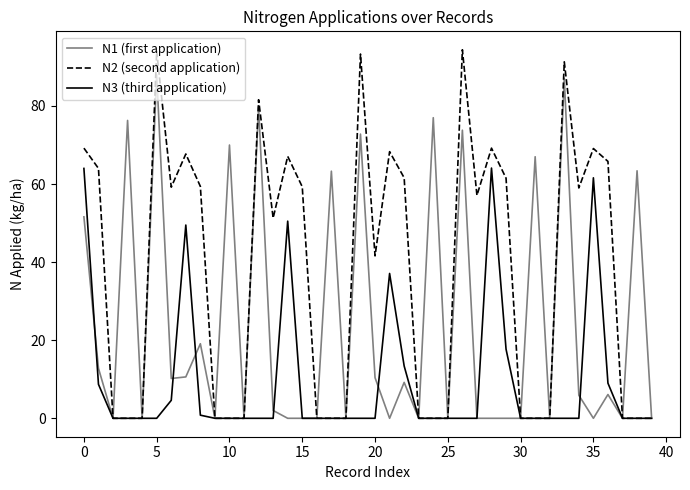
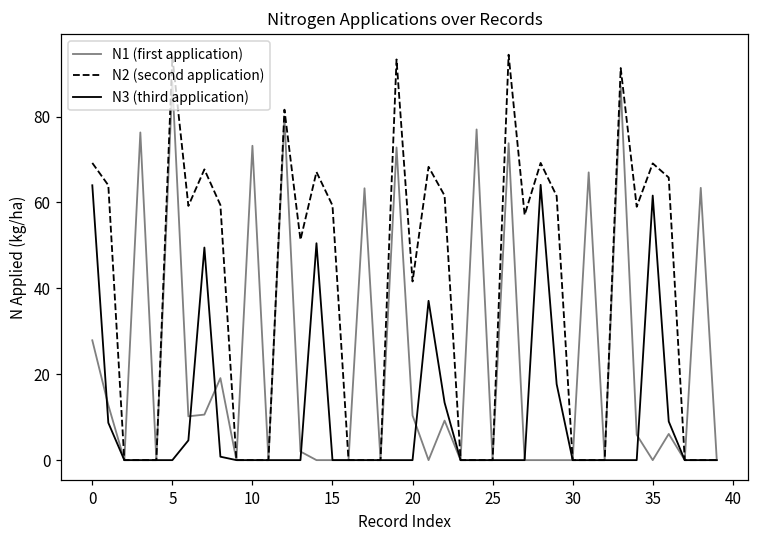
  {
    "N1 (first application)": {
-     "0": 52,
-     "10": 70,
+     "0": 28,
+     "10": 73,
      "20": 10,
      "35": 0
    }
  }
